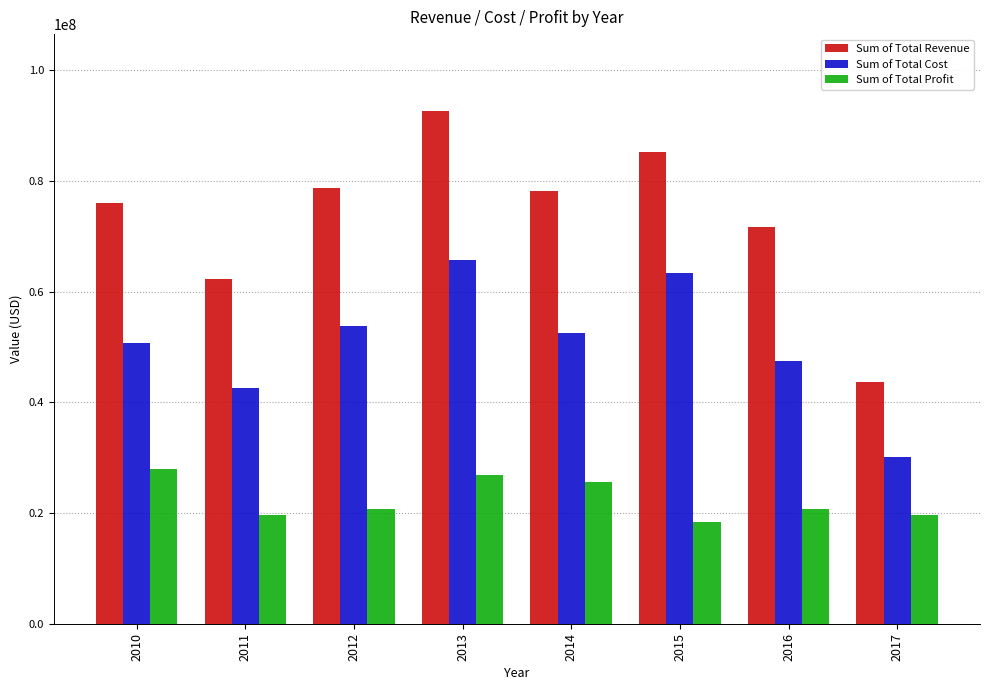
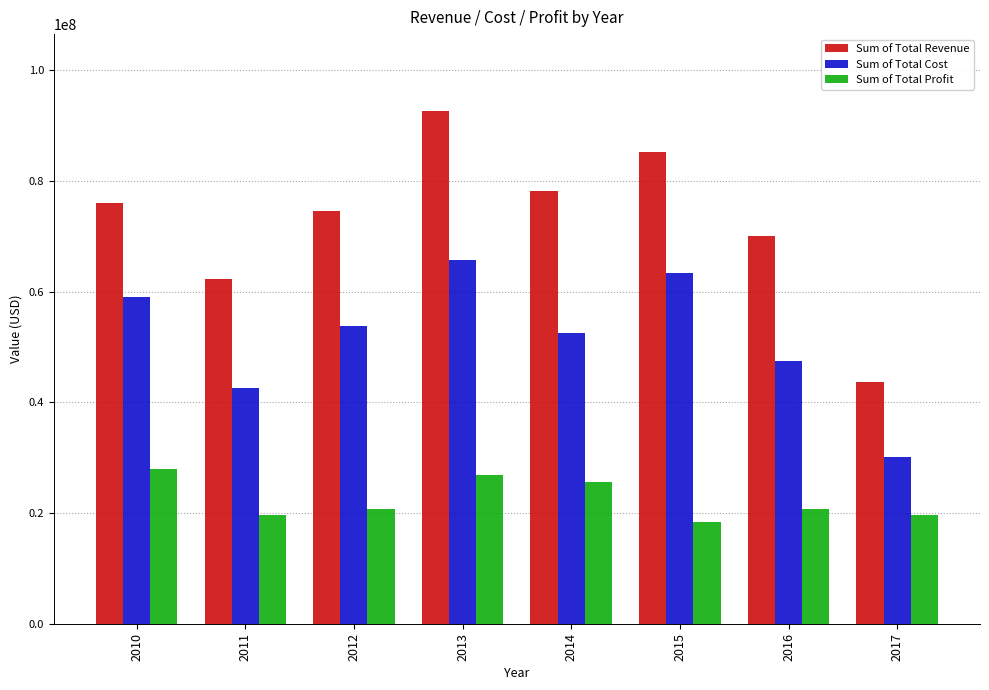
  {
    "Sum of Total Revenue": {
      "2010": 76000000,
      "2011": 62000000,
-     "2012": 79000000,
+     "2012": 75000000,
      "2013": 93000000,
      "2014": 78000000,
      "2015": 85000000,
-     "2016": 72000000,
+     "2016": 70000000,
      "2017": 44000000
    },
    "Sum of Total Cost": {
-     "2010": 51000000,
+     "2010": 59000000,
      "2011": 43000000,
      "2012": 54000000,
      "2013": 66000000,
      "2014": 53000000,
      "2015": 63000000,
      "2016": 47000000,
      "2017": 30000000
    },
    "Sum of Total Profit": {
      "2010": 28000000,
      "2011": 20000000,
      "2012": 21000000,
      "2013": 27000000,
      "2014": 26000000,
      "2015": 18000000,
      "2016": 21000000,
      "2017": 20000000
    }
  }
